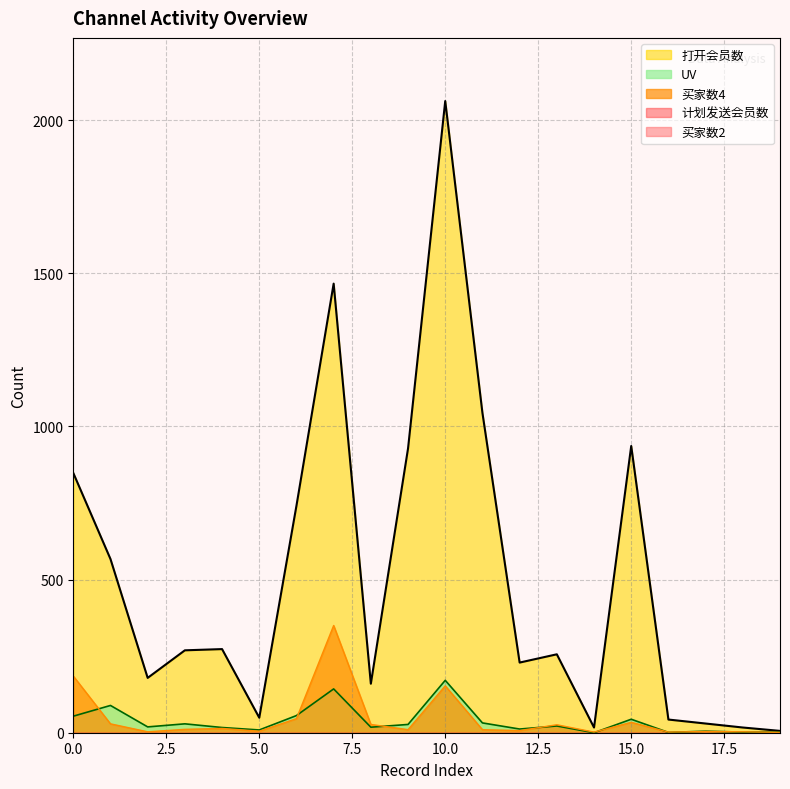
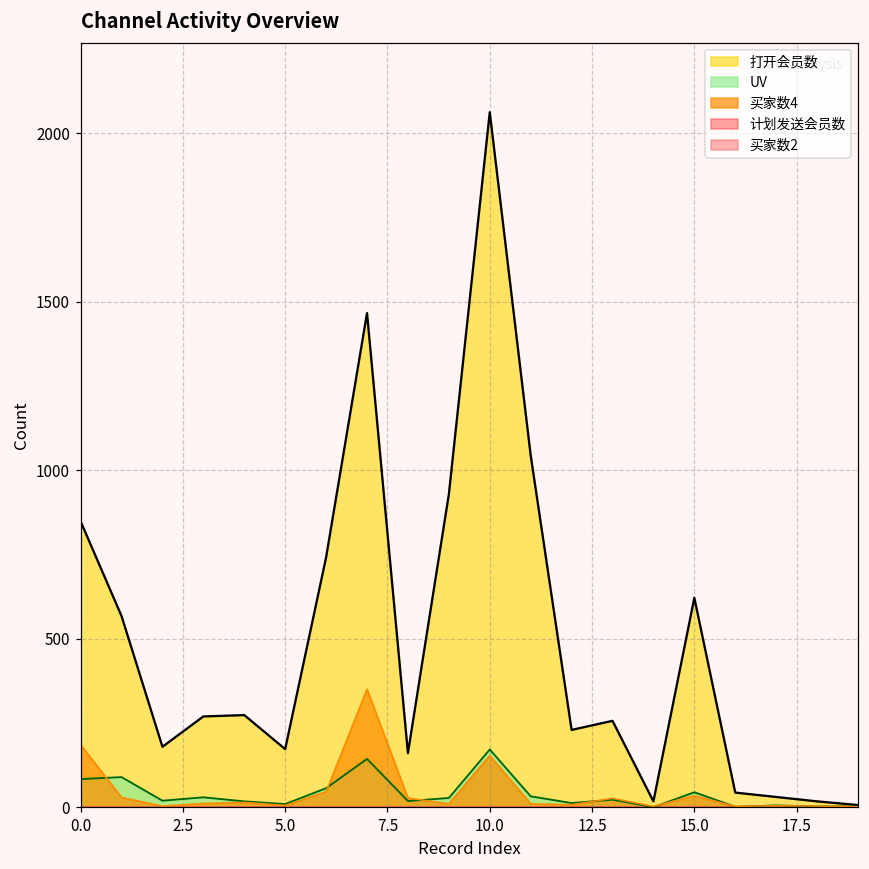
  {
    "打开会员数": {
      "0.0": 850,
-     "5.0": 50,
+     "5.0": 170,
      "10.0": 2060,
-     "15.0": 940
+     "15.0": 620
    },
    "UV": {
-     "0.0": 50,
+     "0.0": 80,
      "10.0": 170,
      "15.0": 40
    },
    "买家数4": {
      "0.0": 190,
      "10.0": 150,
      "15.0": 30
    },
    "买家数2": {
      "0.0": 0,
      "10.0": 0,
      "15.0": 0
    }
  }
